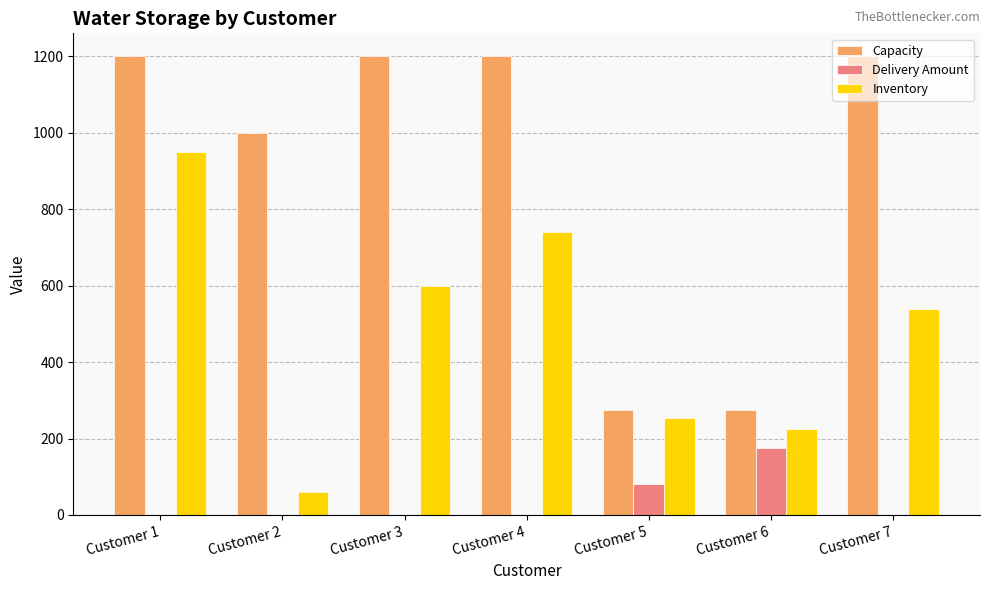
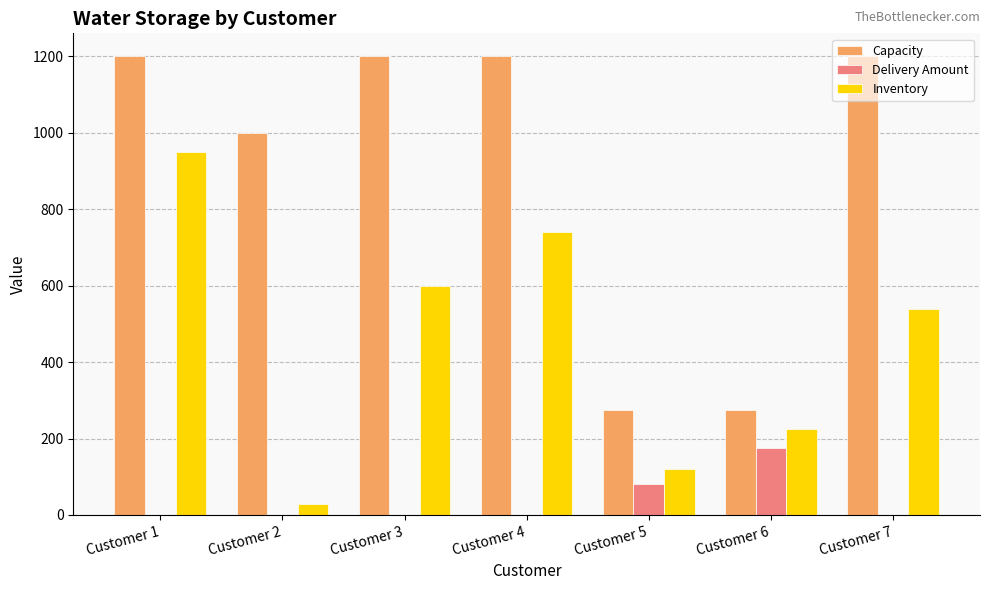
  {
    "Inventory": {
      "Customer 1": 950,
-     "Customer 2": 60,
+     "Customer 2": 30,
      "Customer 3": 600,
      "Customer 4": 740,
-     "Customer 5": 260,
+     "Customer 5": 120,
      "Customer 6": 230,
      "Customer 7": 540
    }
  }
